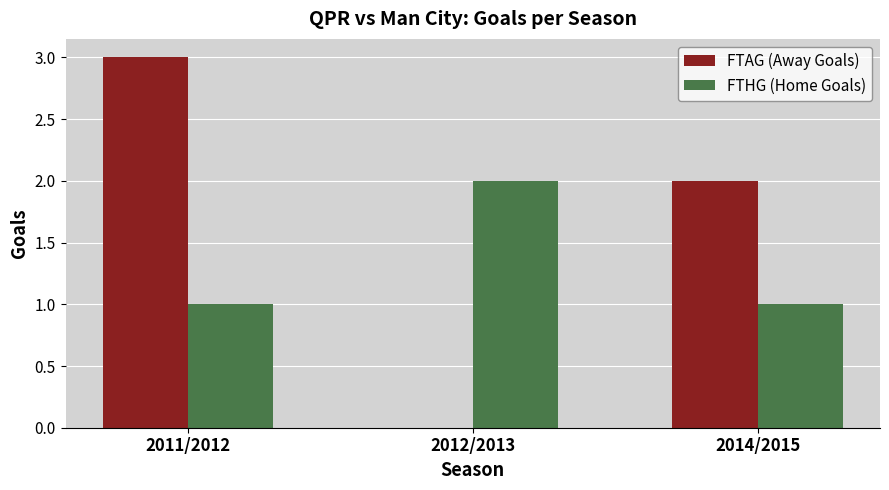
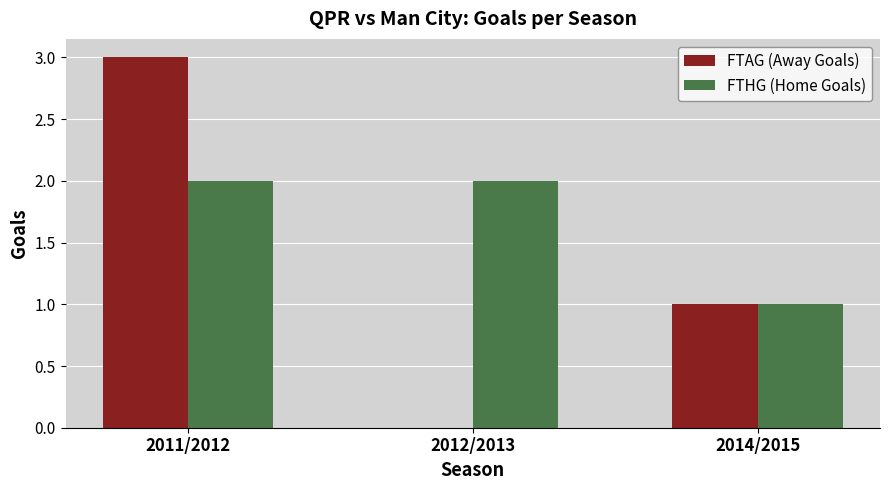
  {
    "FTAG (Away Goals)": {
      "2011/2012": 3,
      "2012/2013": 0,
-     "2014/2015": 2
+     "2014/2015": 1
    },
    "FTHG (Home Goals)": {
-     "2011/2012": 1,
+     "2011/2012": 2,
      "2012/2013": 2,
      "2014/2015": 1
    }
  }
